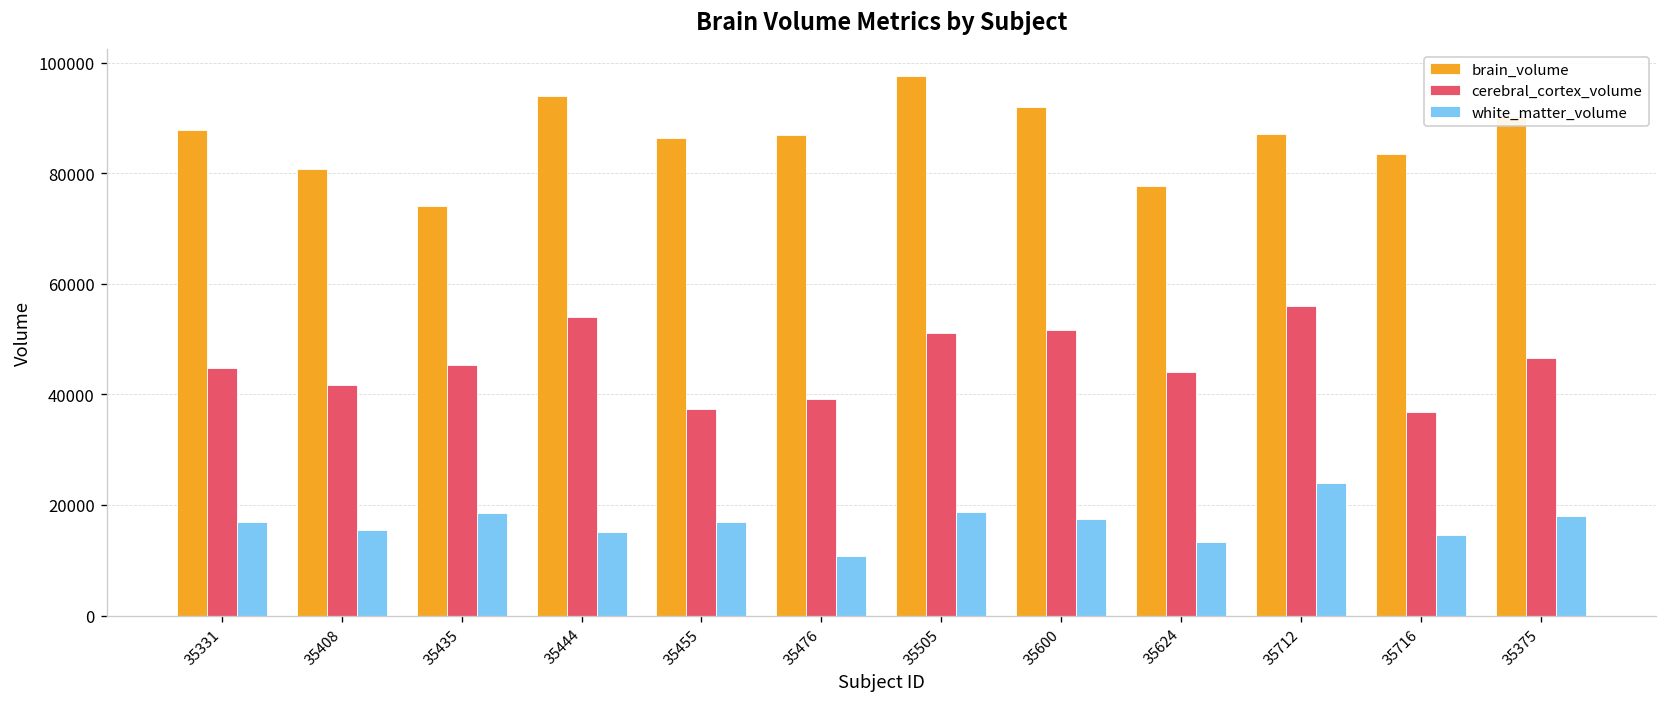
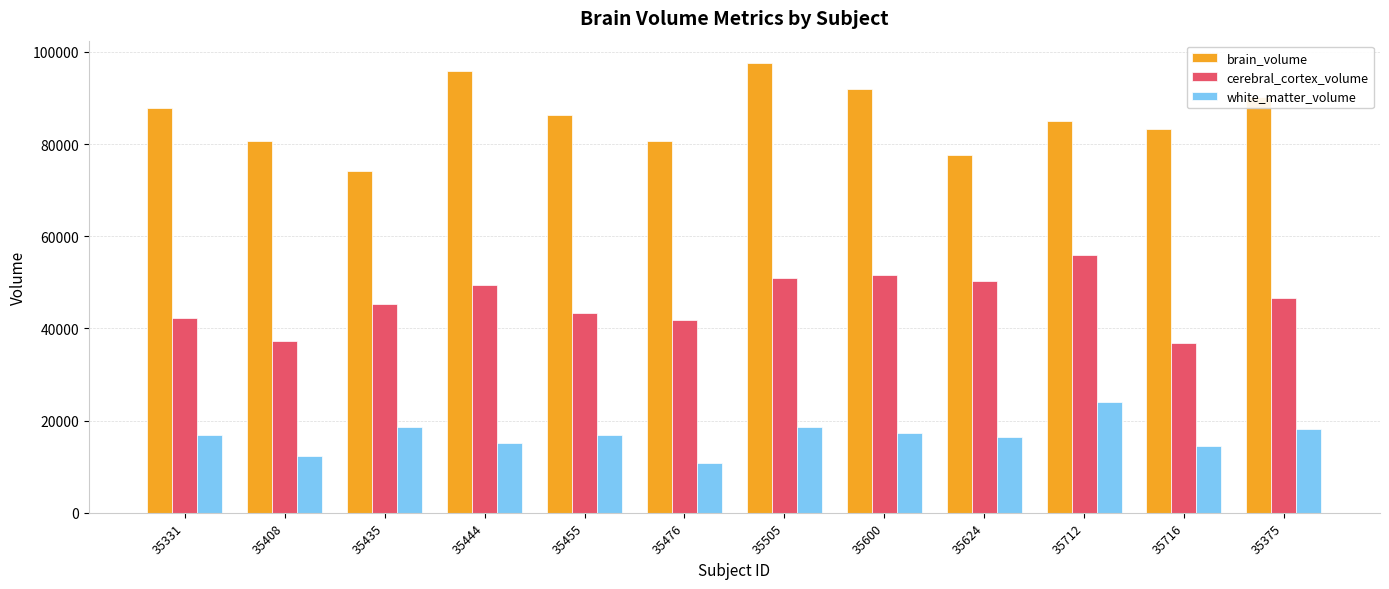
  {
    "brain_volume": {
      "35331": 88000,
      "35408": 81000,
      "35435": 74000,
-     "35444": 94000,
+     "35444": 96000,
      "35455": 86000,
-     "35476": 87000,
+     "35476": 81000,
      "35505": 98000,
      "35600": 92000,
      "35624": 78000,
-     "35712": 87000,
+     "35712": 85000,
      "35716": 83000
    },
    "cerebral_cortex_volume": {
-     "35331": 45000,
-     "35408": 42000,
+     "35331": 42000,
+     "35408": 37000,
      "35435": 45000,
-     "35444": 54000,
-     "35455": 37000,
-     "35476": 39000,
+     "35444": 49000,
+     "35455": 43000,
+     "35476": 42000,
      "35505": 51000,
      "35600": 52000,
-     "35624": 44000,
+     "35624": 50000,
      "35712": 56000,
      "35716": 37000,
      "35375": 47000
    },
    "white_matter_volume": {
      "35331": 17000,
-     "35408": 15000,
+     "35408": 12000,
      "35435": 19000,
      "35444": 15000,
      "35455": 17000,
      "35476": 11000,
      "35505": 19000,
      "35600": 17000,
-     "35624": 13000,
+     "35624": 16000,
      "35712": 24000,
      "35716": 15000,
      "35375": 18000
    }
  }
